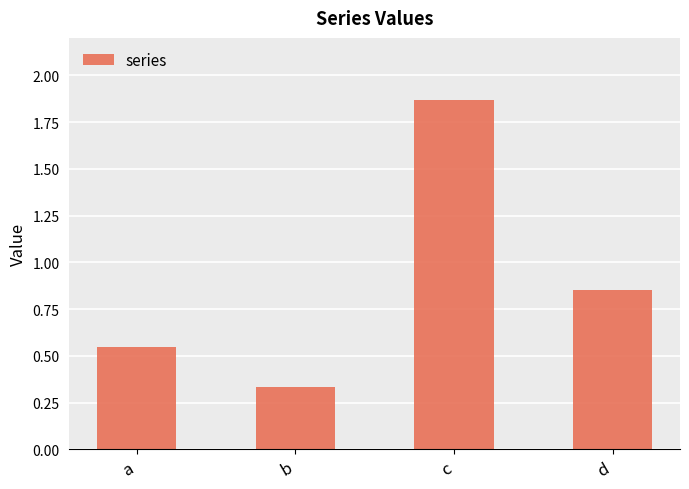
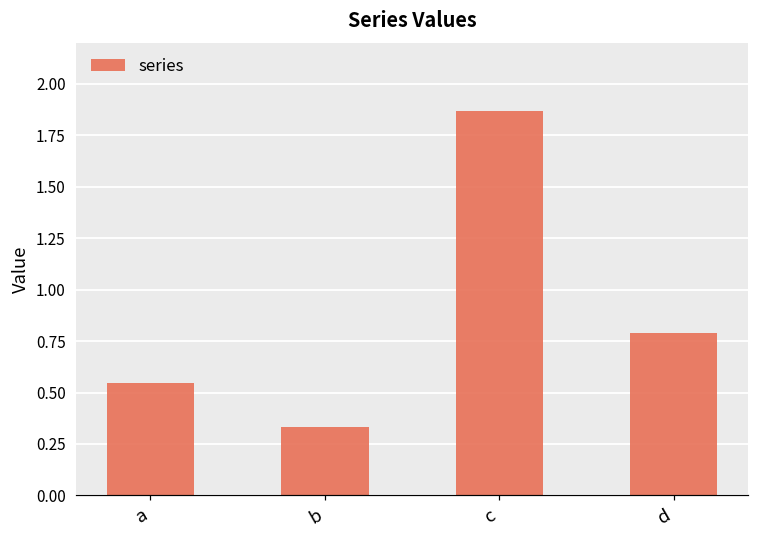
  {
    "a": 0.55,
    "b": 0.33,
    "c": 1.87,
-   "d": 0.85
+   "d": 0.79
  }
